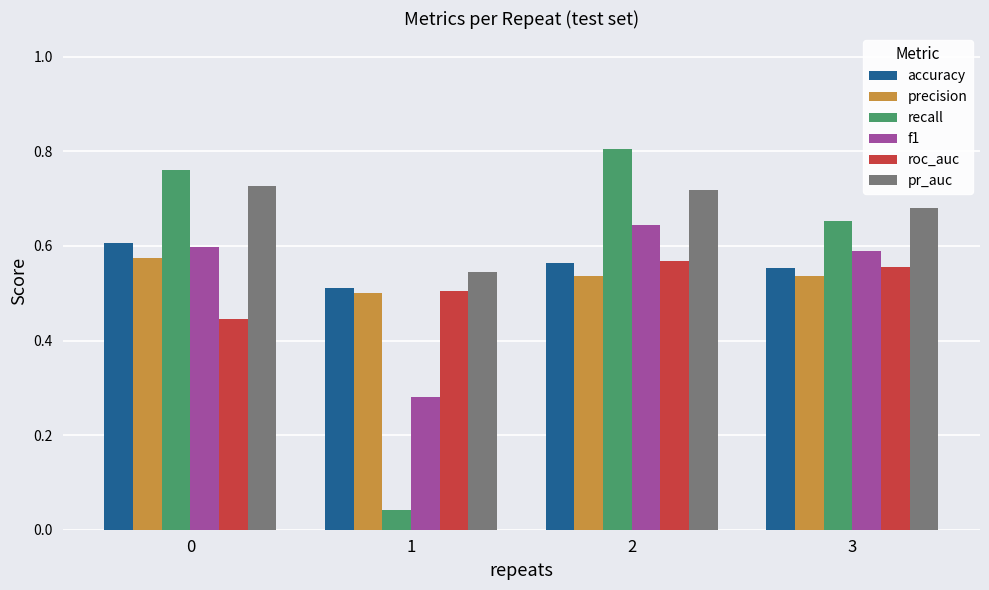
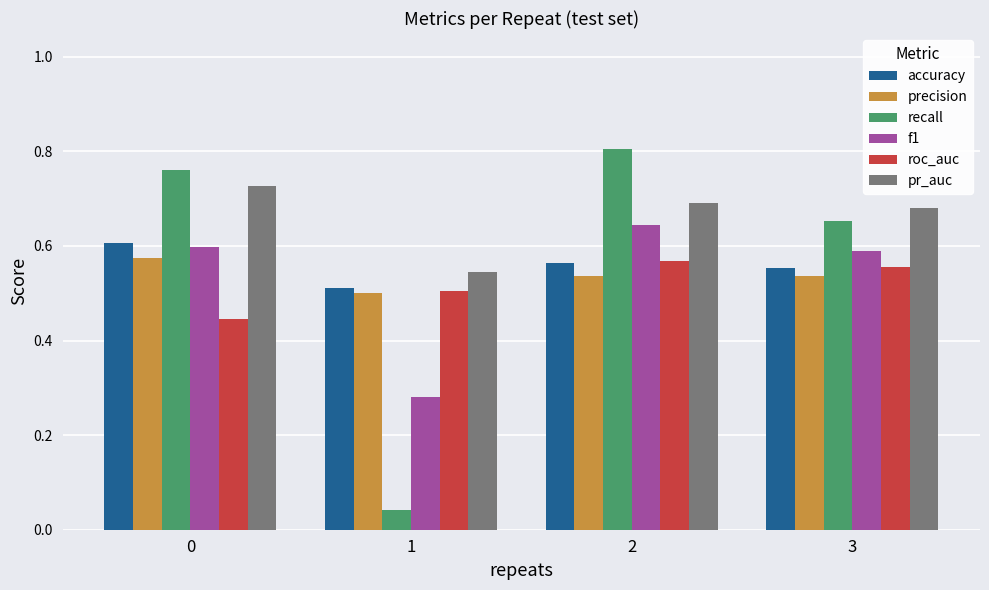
  {
    "accuracy": {
      "0": 0.61,
      "1": 0.51,
      "2": 0.56,
      "3": 0.55
    },
    "precision": {
      "0": 0.57,
      "1": 0.50,
      "2": 0.54,
      "3": 0.54
    },
    "recall": {
      "0": 0.76,
      "1": 0.04,
      "2": 0.80,
      "3": 0.65
    },
    "f1": {
      "0": 0.60,
      "1": 0.28,
      "2": 0.64,
      "3": 0.59
    },
    "roc_auc": {
      "0": 0.44,
      "1": 0.50,
      "2": 0.57,
      "3": 0.56
    },
    "pr_auc": {
      "0": 0.73,
      "1": 0.54,
-     "2": 0.72,
+     "2": 0.69,
      "3": 0.68
    }
  }
